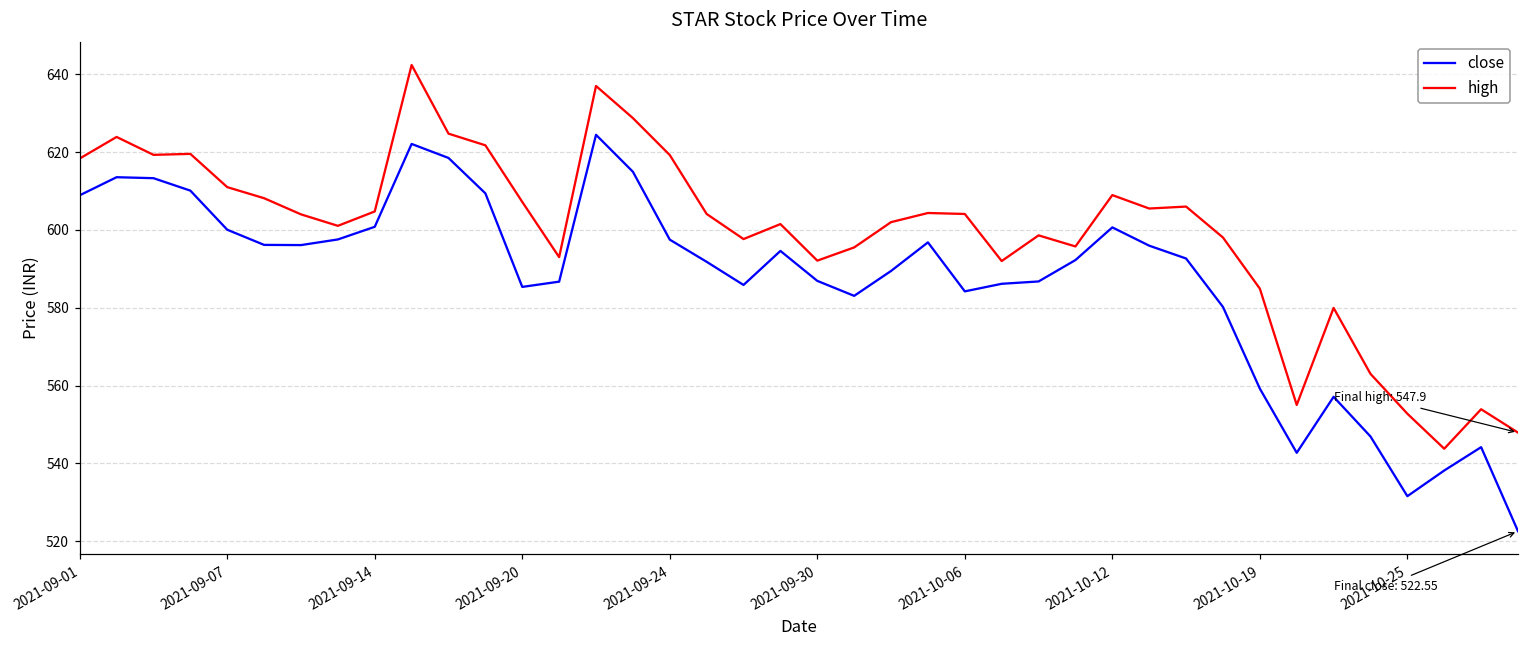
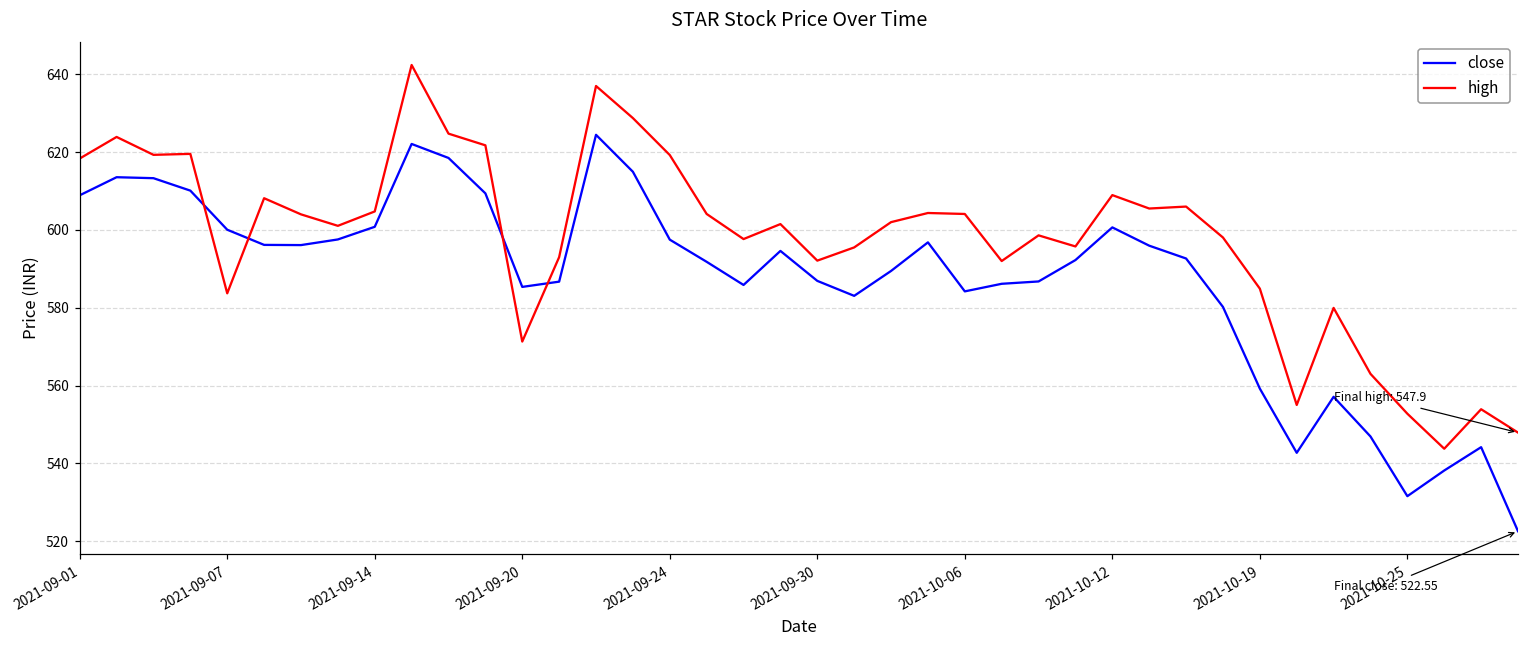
  {
    "close": {
      "2021-09-01": 609,
      "2021-09-07": 600,
      "2021-09-14": 601,
      "2021-09-20": 585,
      "2021-09-24": 598,
      "2021-09-30": 587,
      "2021-10-06": 584,
      "2021-10-12": 601,
      "2021-10-19": 559,
      "2021-10-25": 532
    },
    "high": {
      "2021-09-01": 618,
-     "2021-09-07": 611,
+     "2021-09-07": 584,
      "2021-09-14": 605,
-     "2021-09-20": 607,
+     "2021-09-20": 571,
      "2021-09-24": 619,
      "2021-09-30": 592,
      "2021-10-06": 604,
      "2021-10-12": 609,
      "2021-10-19": 585
    }
  }
